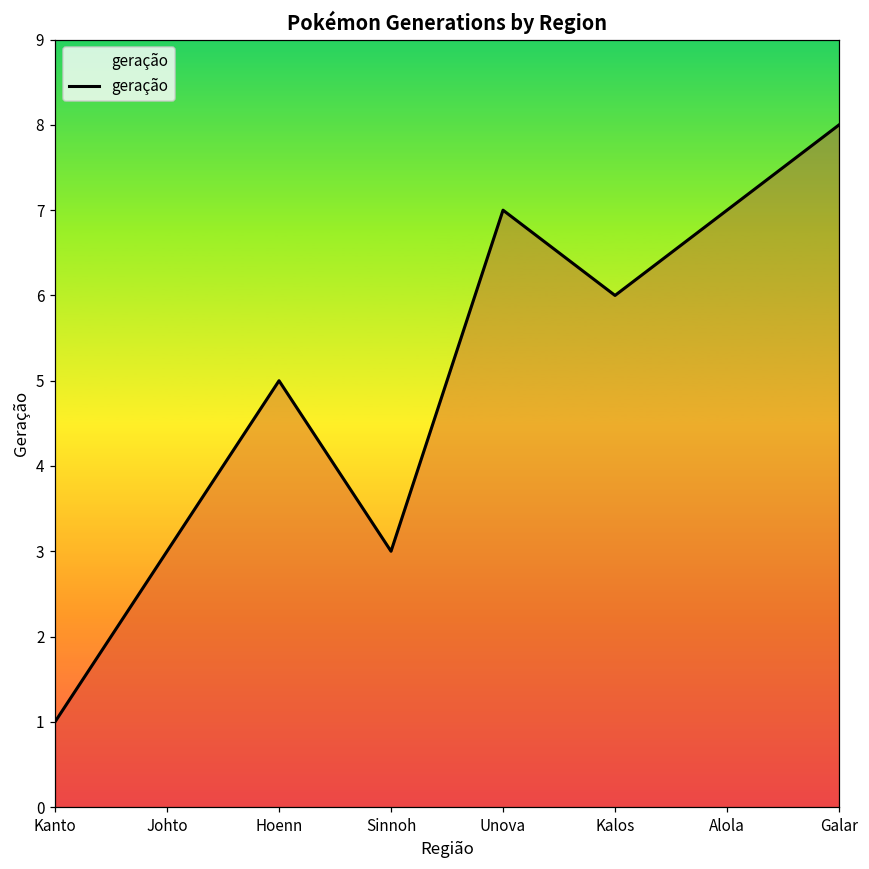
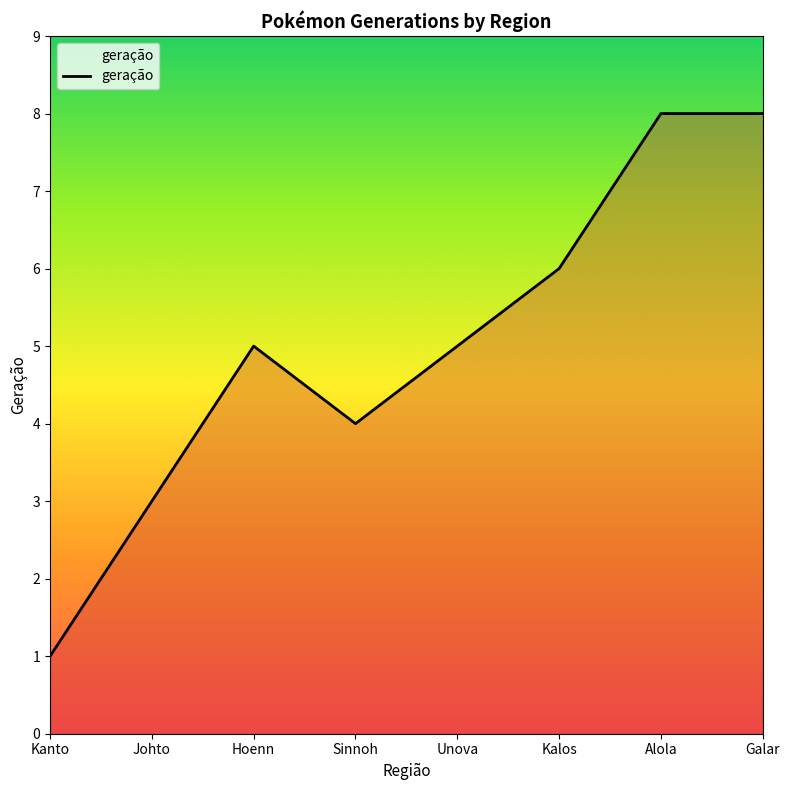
  {
    "Kanto": 1,
    "Johto": 3,
    "Hoenn": 5,
-   "Sinnoh": 3,
-   "Unova": 7,
+   "Sinnoh": 4,
+   "Unova": 5,
    "Kalos": 6,
-   "Alola": 7,
+   "Alola": 8,
    "Galar": 8
  }
